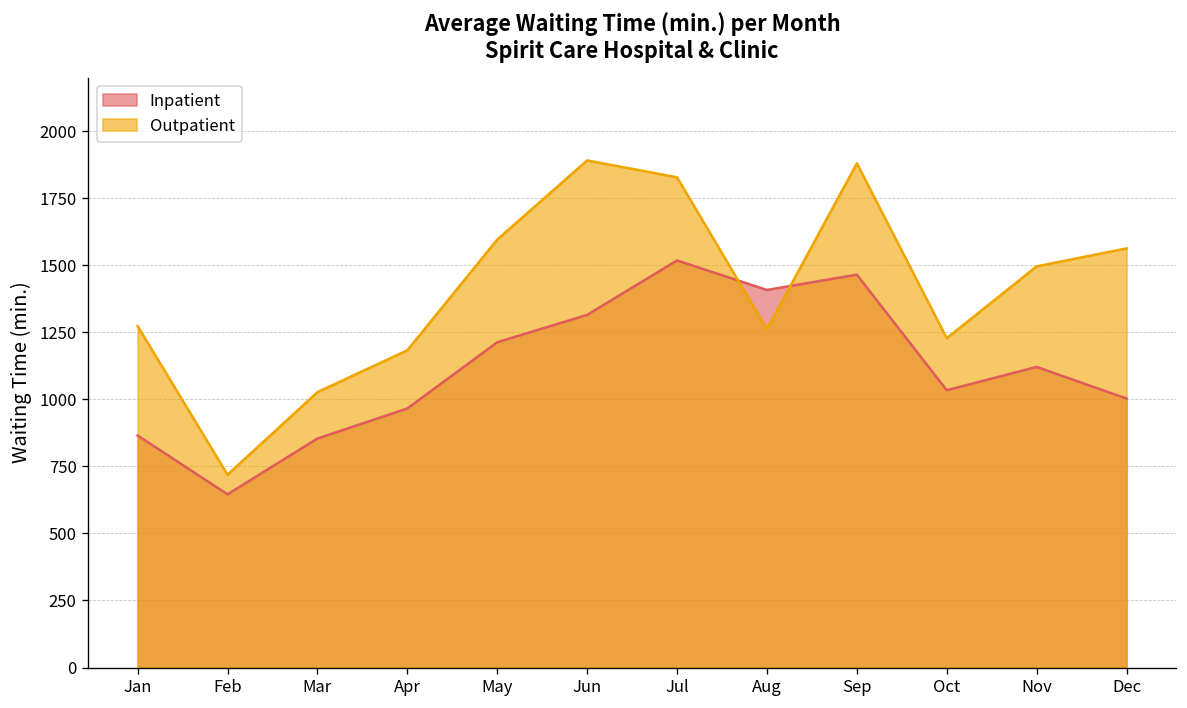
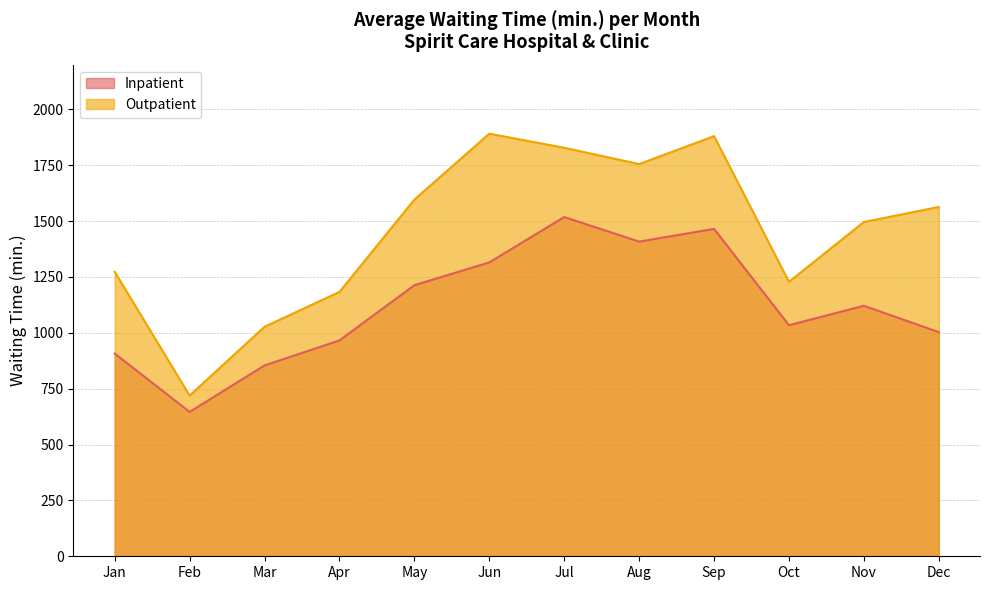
  {
    "Inpatient": {
-     "Jan": 870,
+     "Jan": 910,
      "Feb": 650,
      "Mar": 850,
      "Apr": 970,
      "May": 1210,
      "Jun": 1320,
      "Jul": 1520,
      "Aug": 1410,
      "Sep": 1470,
      "Oct": 1030,
      "Nov": 1120,
      "Dec": 1000
    },
    "Outpatient": {
      "Jan": 1270,
      "Feb": 720,
      "Mar": 1030,
      "Apr": 1180,
      "May": 1600,
      "Jun": 1890,
      "Jul": 1830,
-     "Aug": 1260,
+     "Aug": 1760,
      "Sep": 1880,
      "Oct": 1230,
      "Nov": 1500,
      "Dec": 1560
    }
  }
